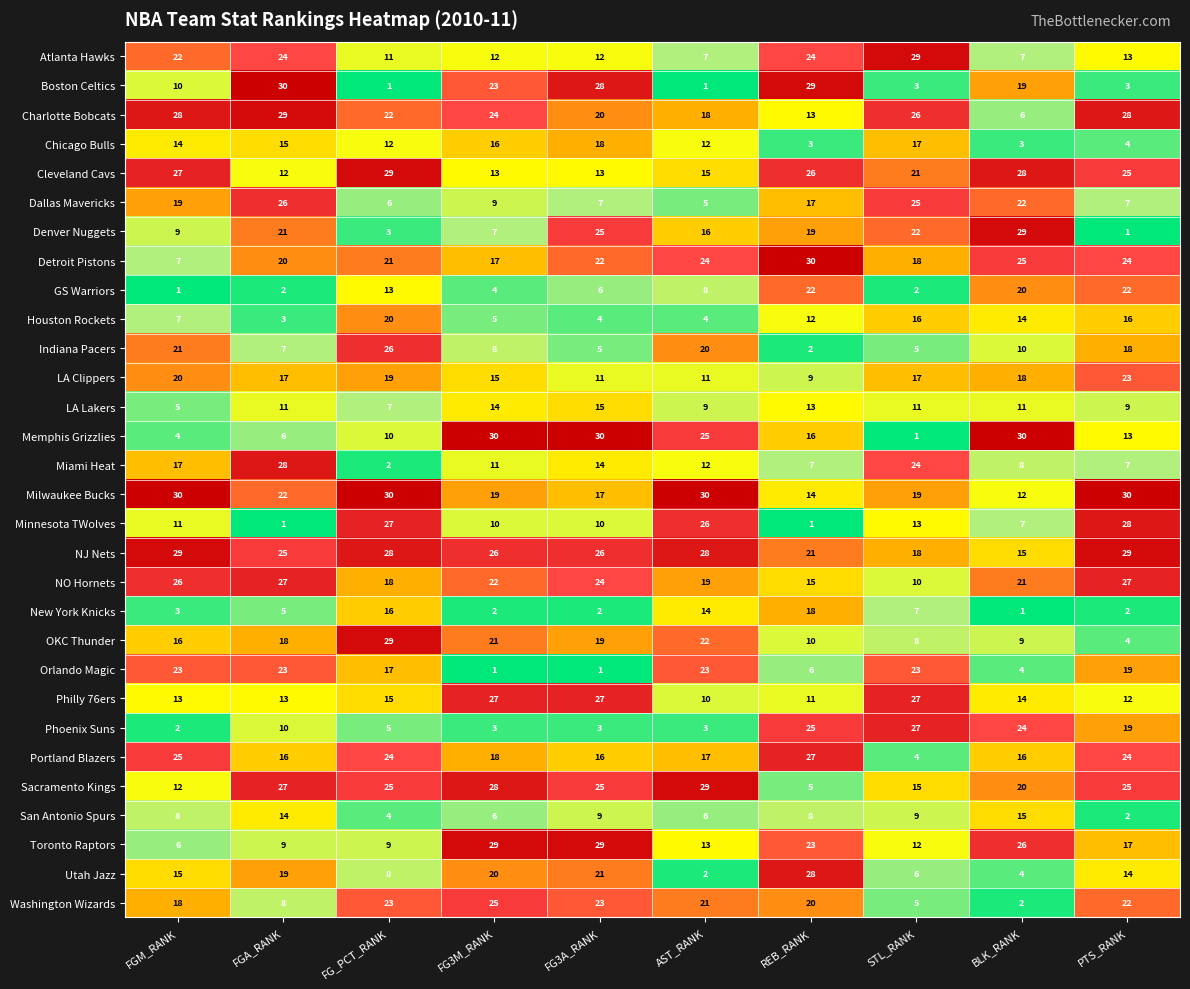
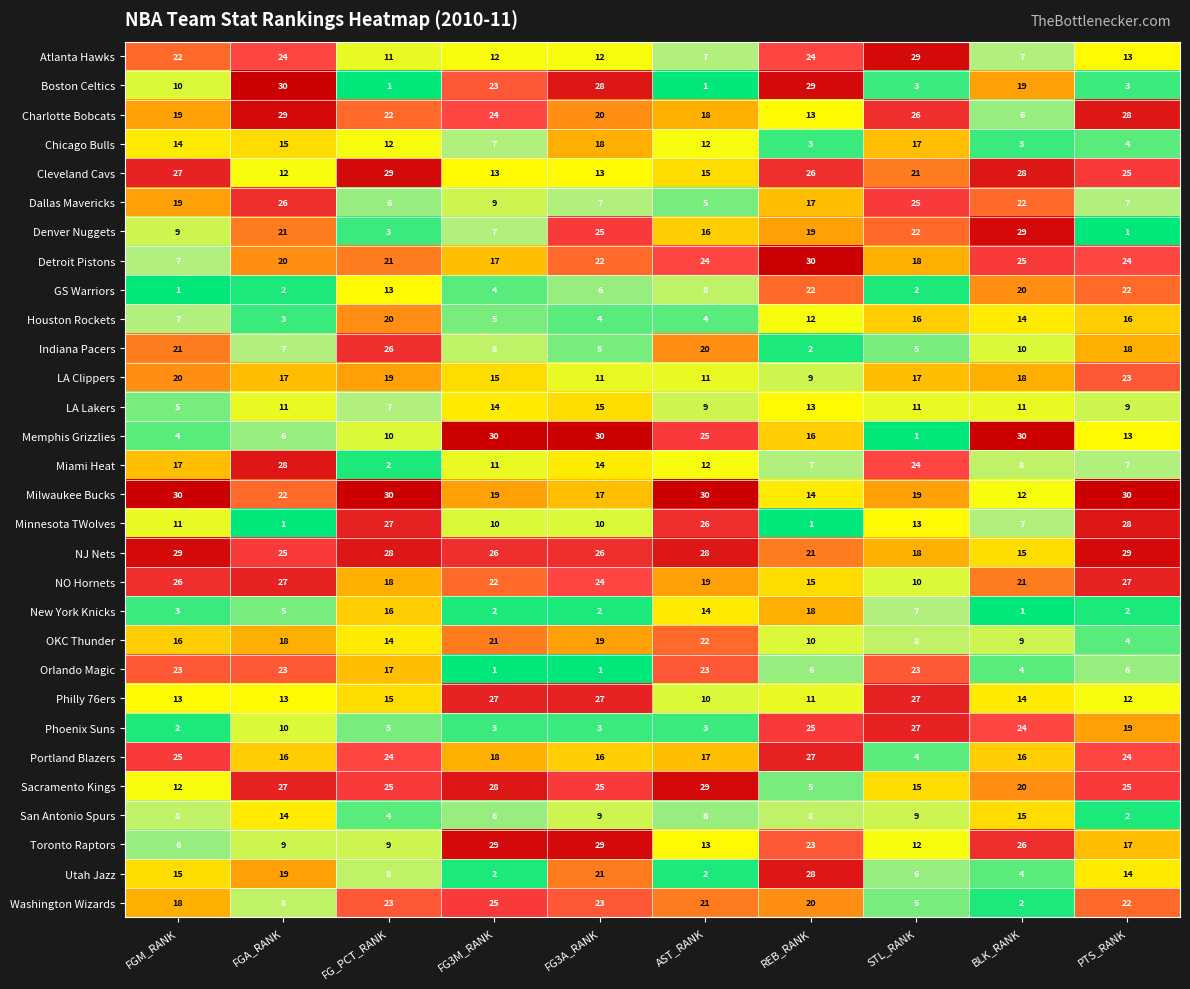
  {
    "Charlotte Bobcats": {
-     "FGM_RANK": 28,
+     "FGM_RANK": 19,
      "FGA_RANK": 29,
      "FG_PCT_RANK": 22,
      "FG3M_RANK": 24,
      "FG3A_RANK": 20,
      "AST_RANK": 18,
      "REB_RANK": 13,
      "STL_RANK": 26,
      "BLK_RANK": 6,
      "PTS_RANK": 28
    },
    "Chicago Bulls": {
      "FGM_RANK": 14,
      "FGA_RANK": 15,
      "FG_PCT_RANK": 12,
-     "FG3M_RANK": 16,
+     "FG3M_RANK": 7,
      "FG3A_RANK": 18,
      "AST_RANK": 12,
      "REB_RANK": 3,
      "STL_RANK": 17,
      "BLK_RANK": 3,
      "PTS_RANK": 4
    },
    "OKC Thunder": {
      "FGM_RANK": 16,
      "FGA_RANK": 18,
-     "FG_PCT_RANK": 29,
+     "FG_PCT_RANK": 14,
      "FG3M_RANK": 21,
      "FG3A_RANK": 19,
      "AST_RANK": 22,
      "REB_RANK": 10,
      "STL_RANK": 8,
      "BLK_RANK": 9,
      "PTS_RANK": 4
    },
    "Orlando Magic": {
      "FGM_RANK": 23,
      "FGA_RANK": 23,
      "FG_PCT_RANK": 17,
      "FG3M_RANK": 1,
      "FG3A_RANK": 1,
      "AST_RANK": 23,
      "REB_RANK": 6,
      "STL_RANK": 23,
      "BLK_RANK": 4,
-     "PTS_RANK": 19
+     "PTS_RANK": 6
    },
    "Utah Jazz": {
      "FGM_RANK": 15,
      "FGA_RANK": 19,
      "FG_PCT_RANK": 8,
-     "FG3M_RANK": 20,
+     "FG3M_RANK": 2,
      "FG3A_RANK": 21,
      "AST_RANK": 2,
      "REB_RANK": 28,
      "STL_RANK": 6,
      "BLK_RANK": 4,
      "PTS_RANK": 14
    }
  }
